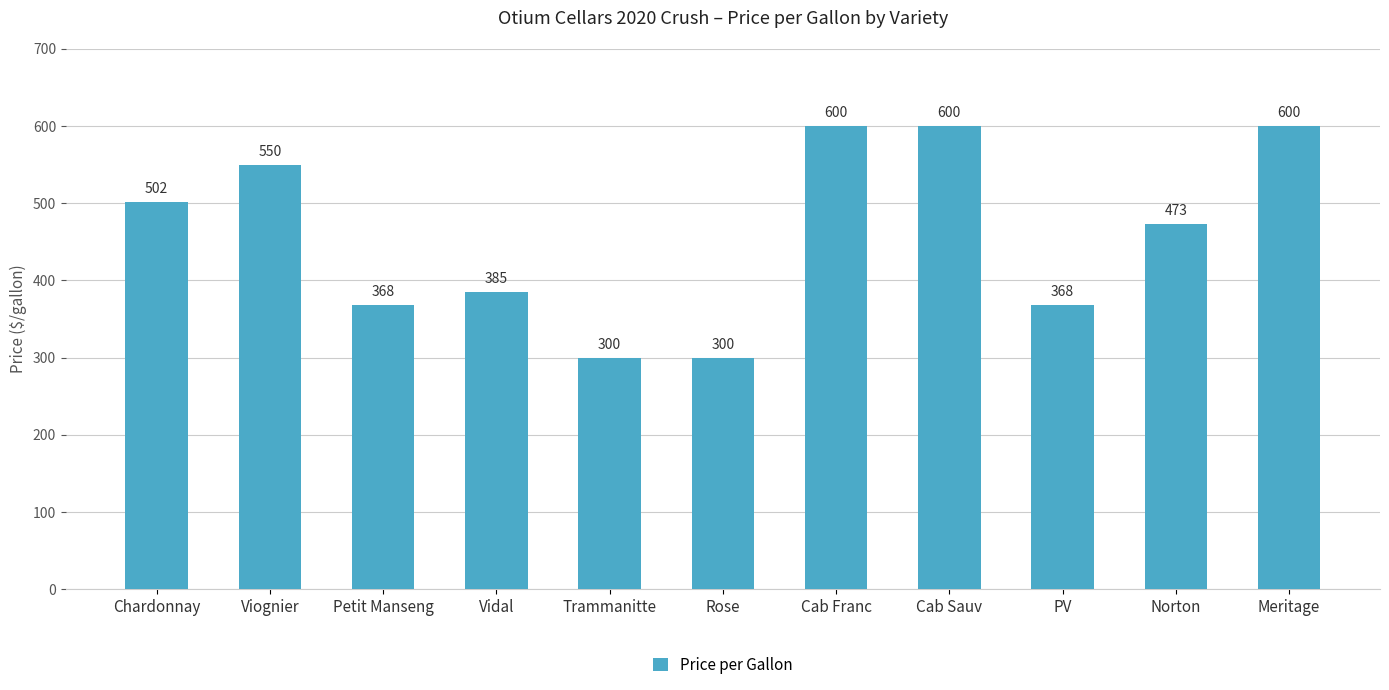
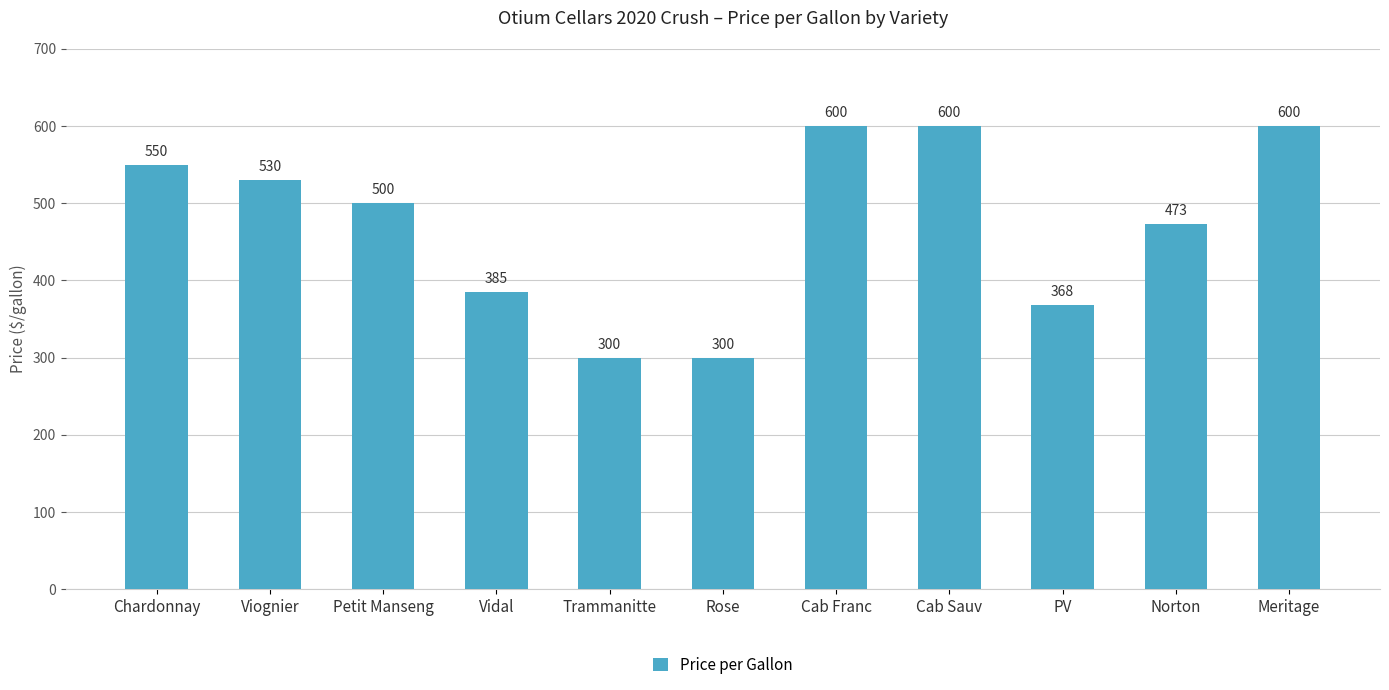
  {
-   "Chardonnay": 502,
-   "Viognier": 550,
-   "Petit Manseng": 368,
+   "Chardonnay": 550,
+   "Viognier": 530,
+   "Petit Manseng": 500,
    "Vidal": 385,
    "Trammanitte": 300,
    "Rose": 300,
    "Cab Franc": 600,
    "Cab Sauv": 600,
    "PV": 368,
    "Norton": 473,
    "Meritage": 600
  }
